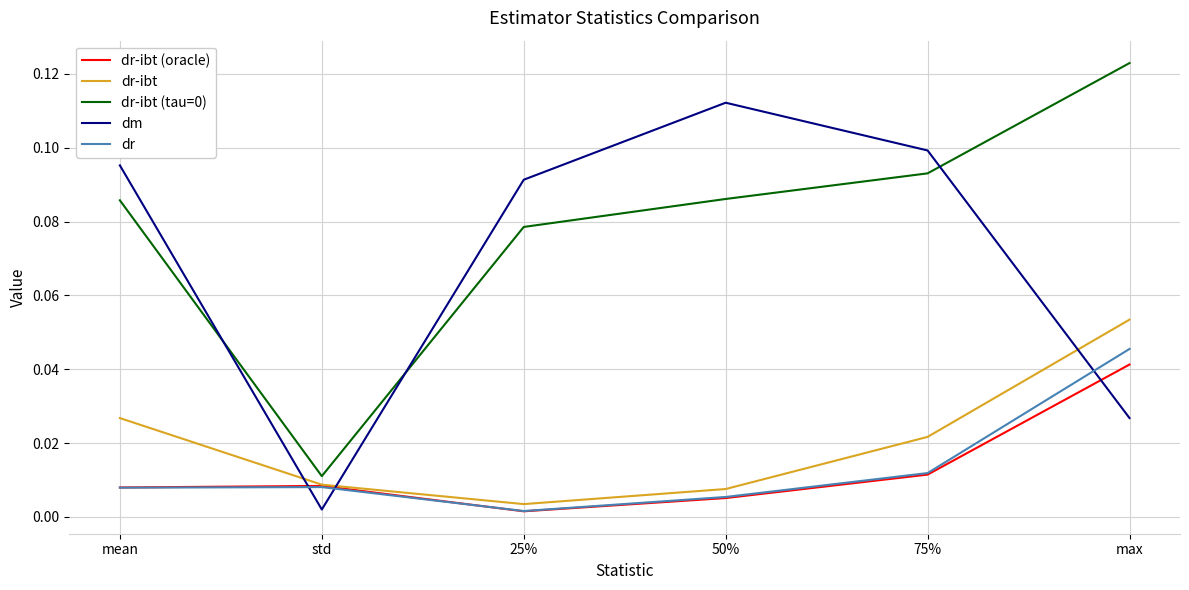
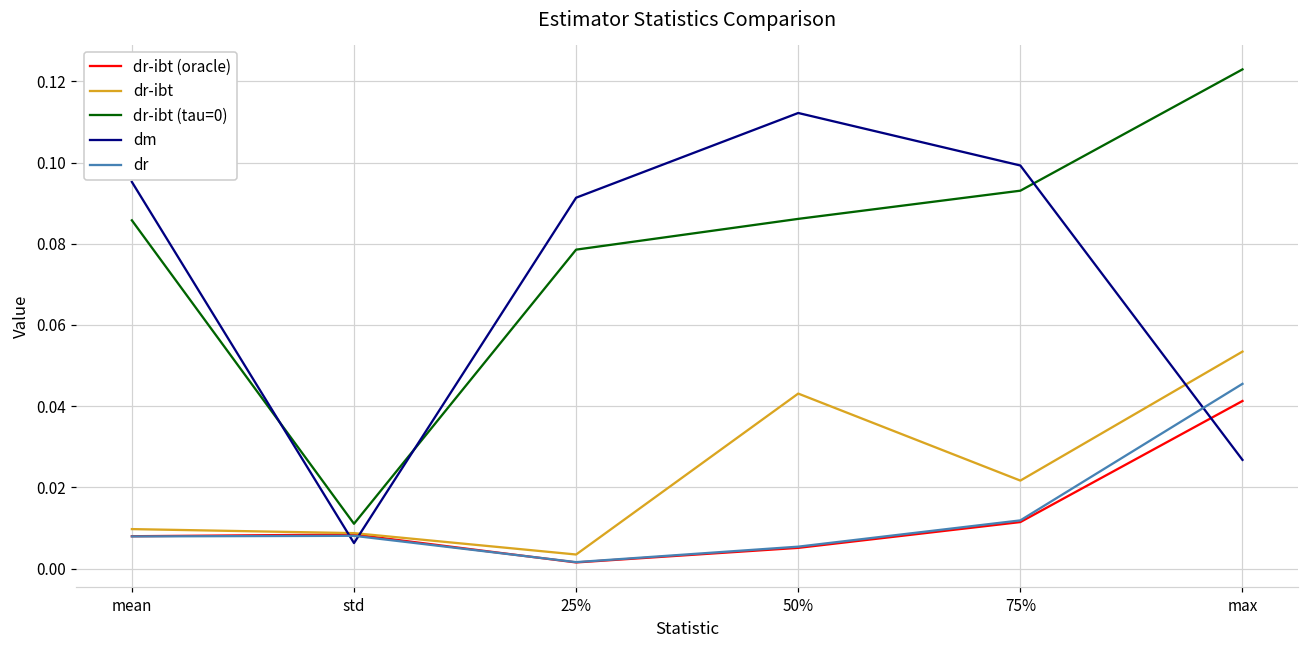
  {
    "dr-ibt (oracle)": {
      "max": 0.041
    },
    "dr-ibt": {
-     "mean": 0.027,
+     "mean": 0.010,
      "25%": 0.003,
-     "50%": 0.008,
+     "50%": 0.043,
      "75%": 0.022,
      "max": 0.053
    },
    "dr-ibt (tau=0)": {
      "mean": 0.086,
      "std": 0.011,
      "25%": 0.079,
      "50%": 0.086,
      "75%": 0.093,
      "max": 0.123
    },
    "dm": {
      "mean": 0.095,
-     "std": 0.002,
+     "std": 0.006,
      "25%": 0.091,
      "50%": 0.112,
      "75%": 0.099,
      "max": 0.027
    },
    "dr": {
      "max": 0.046
    }
  }
